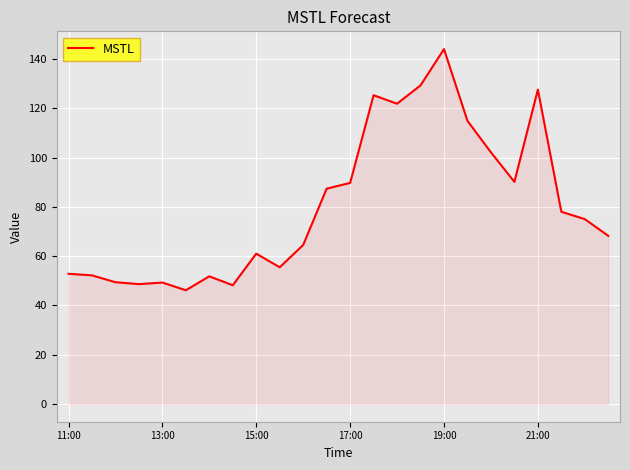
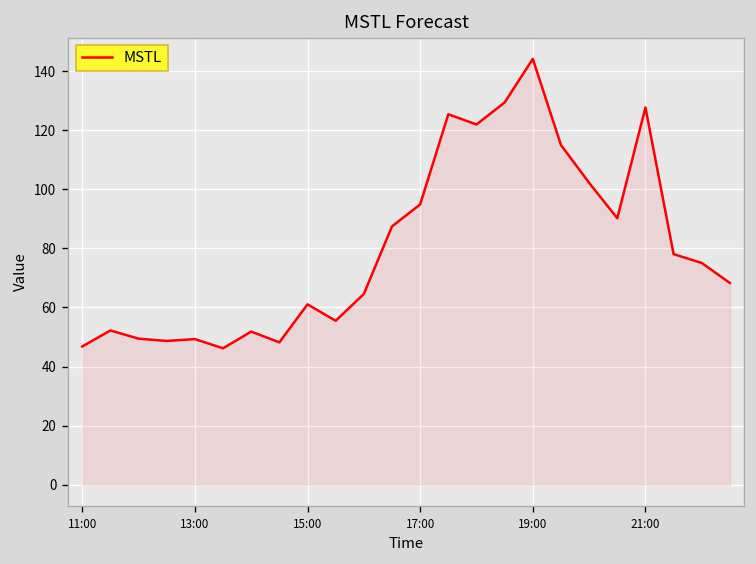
  {
-   "11:00": 53,
+   "11:00": 47,
    "13:00": 49,
    "15:00": 61,
-   "17:00": 90,
+   "17:00": 95,
    "19:00": 144,
    "21:00": 128
  }
